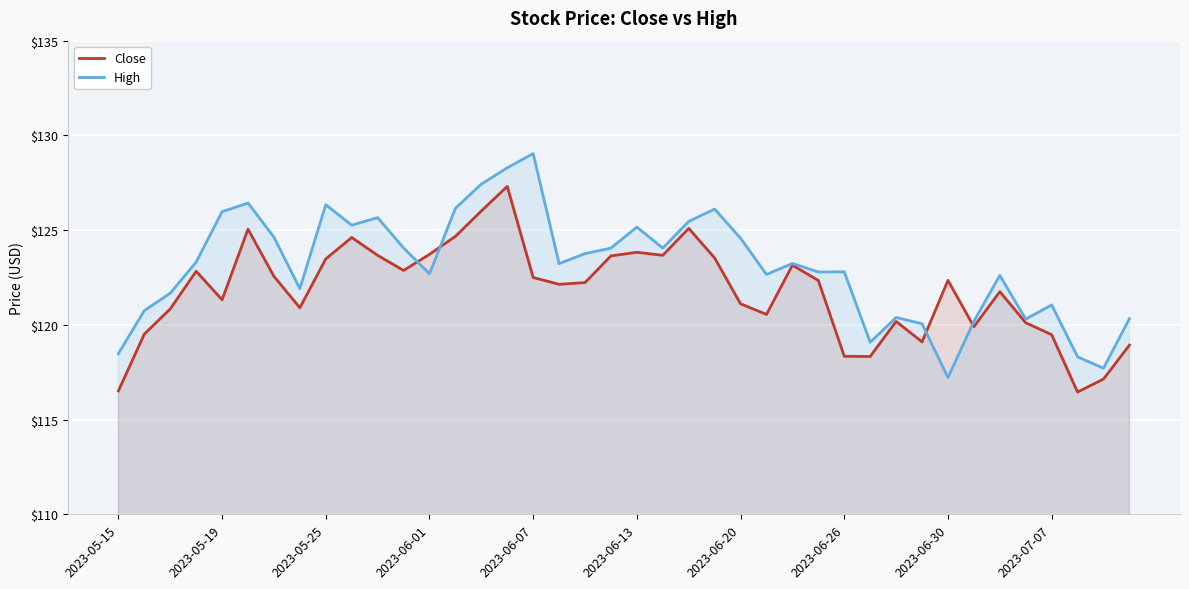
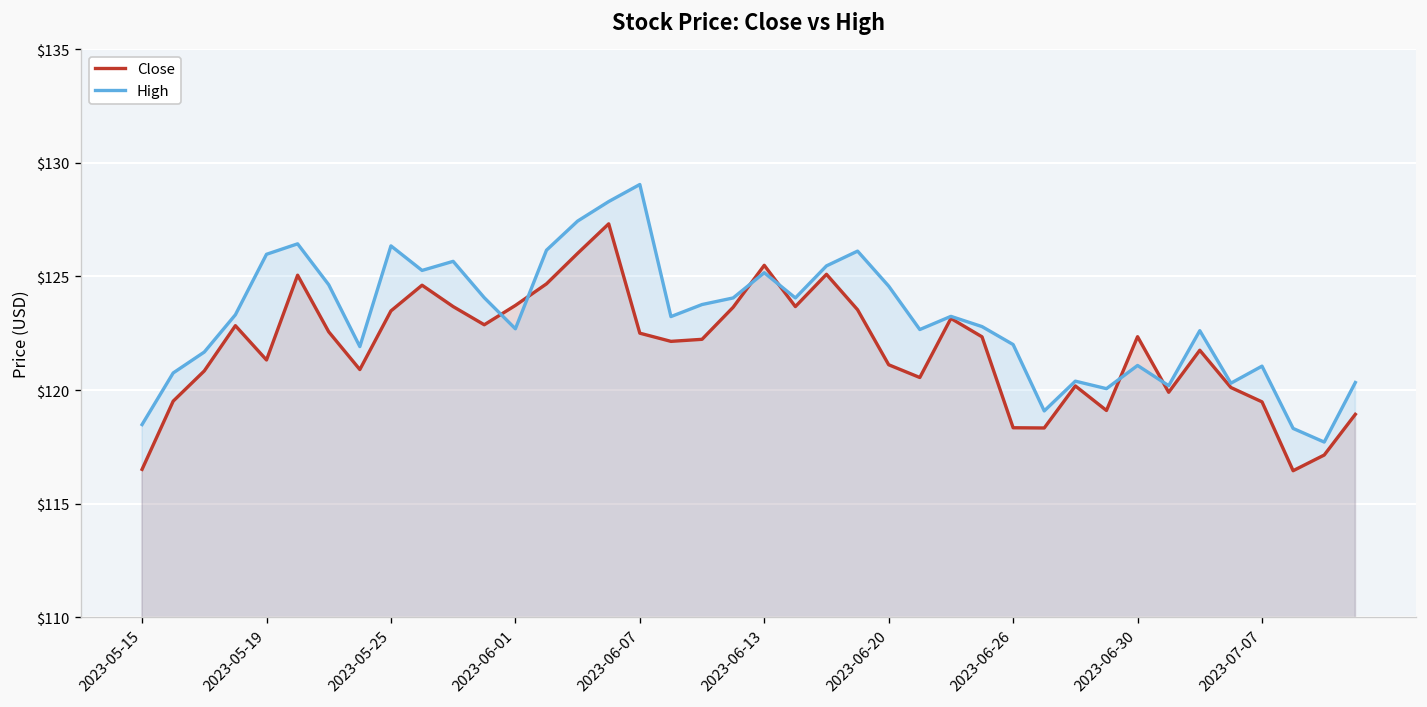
  {
    "Close": {
      "2023-05-15": "$116.5",
      "2023-05-19": "$121.3",
      "2023-05-25": "$123.5",
      "2023-06-01": "$123.7",
      "2023-06-07": "$122.5",
-     "2023-06-13": "$123.8",
+     "2023-06-13": "$125.5",
      "2023-06-20": "$121.1",
      "2023-06-26": "$118.3",
      "2023-06-30": "$122.3",
      "2023-07-07": "$119.5"
    },
    "High": {
      "2023-05-15": "$118.5",
      "2023-05-19": "$126.0",
      "2023-05-25": "$126.3",
      "2023-06-01": "$122.7",
      "2023-06-07": "$129.0",
      "2023-06-13": "$125.2",
      "2023-06-20": "$124.6",
-     "2023-06-26": "$122.8",
-     "2023-06-30": "$117.2",
+     "2023-06-26": "$122.0",
+     "2023-06-30": "$121.1",
      "2023-07-07": "$121.1"
    }
  }
